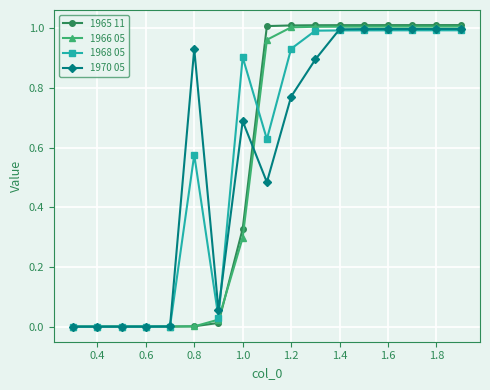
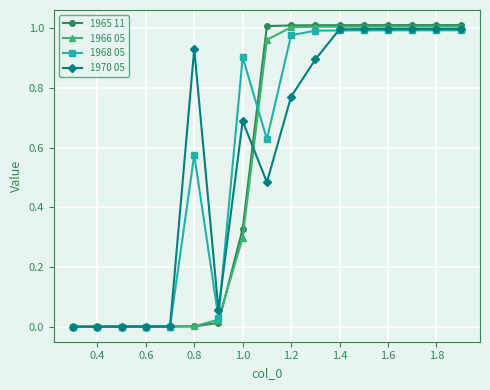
  {
    "1968 05": {
      "0.8": 0.58,
      "1.0": 0.90,
-     "1.2": 0.93
+     "1.2": 0.98
    },
    "1970 05": {
      "0.8": 0.93,
      "1.0": 0.69,
      "1.2": 0.77
    }
  }
